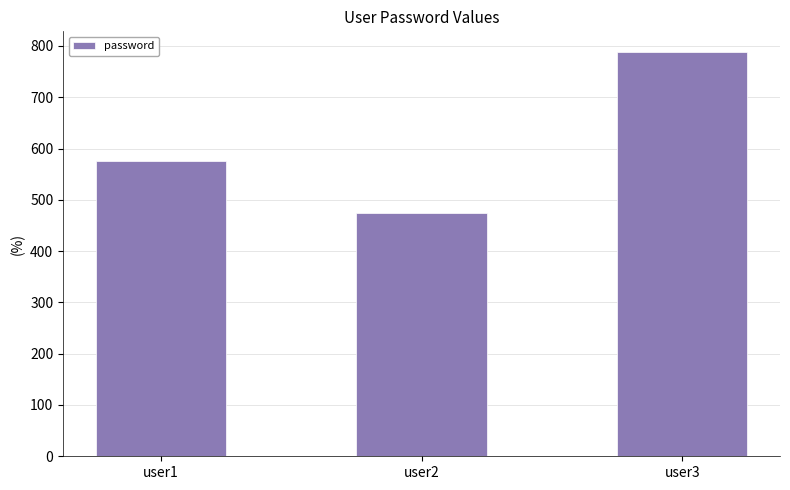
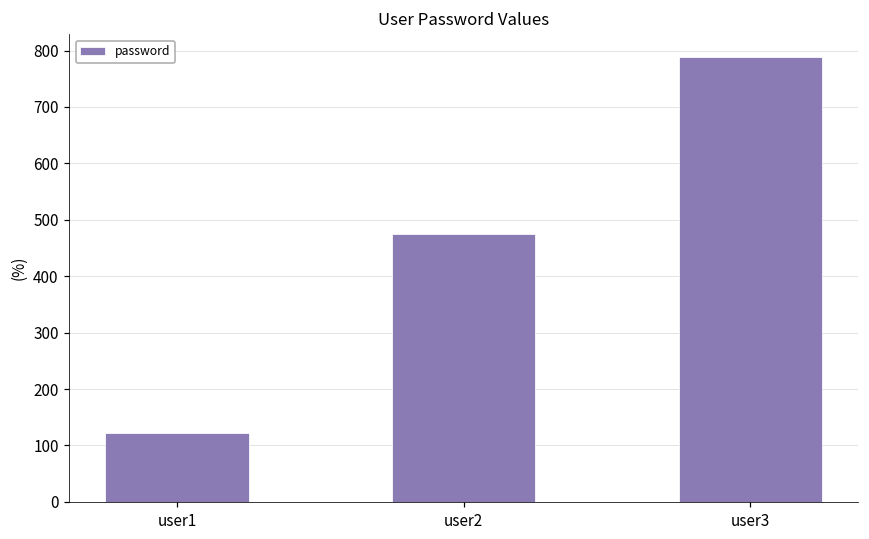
  {
-   "user1": 580,
+   "user1": 120,
    "user2": 480,
    "user3": 790
  }
